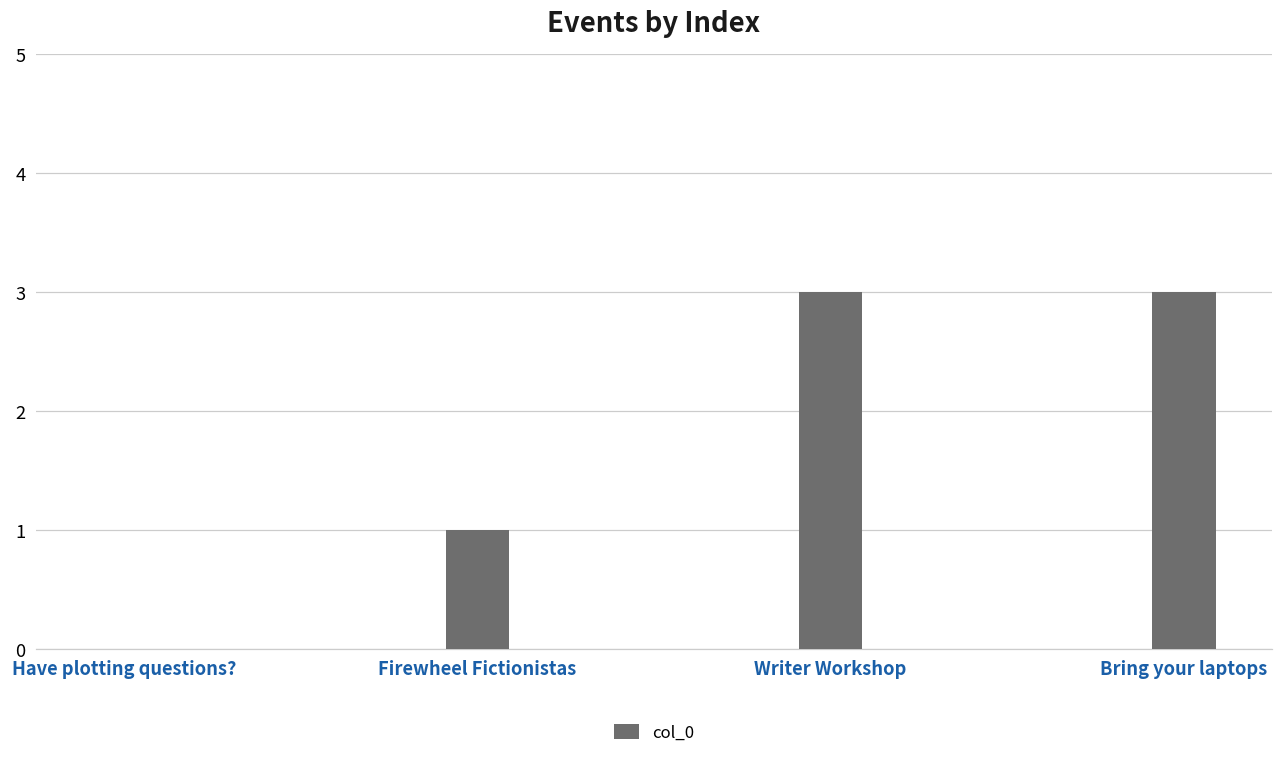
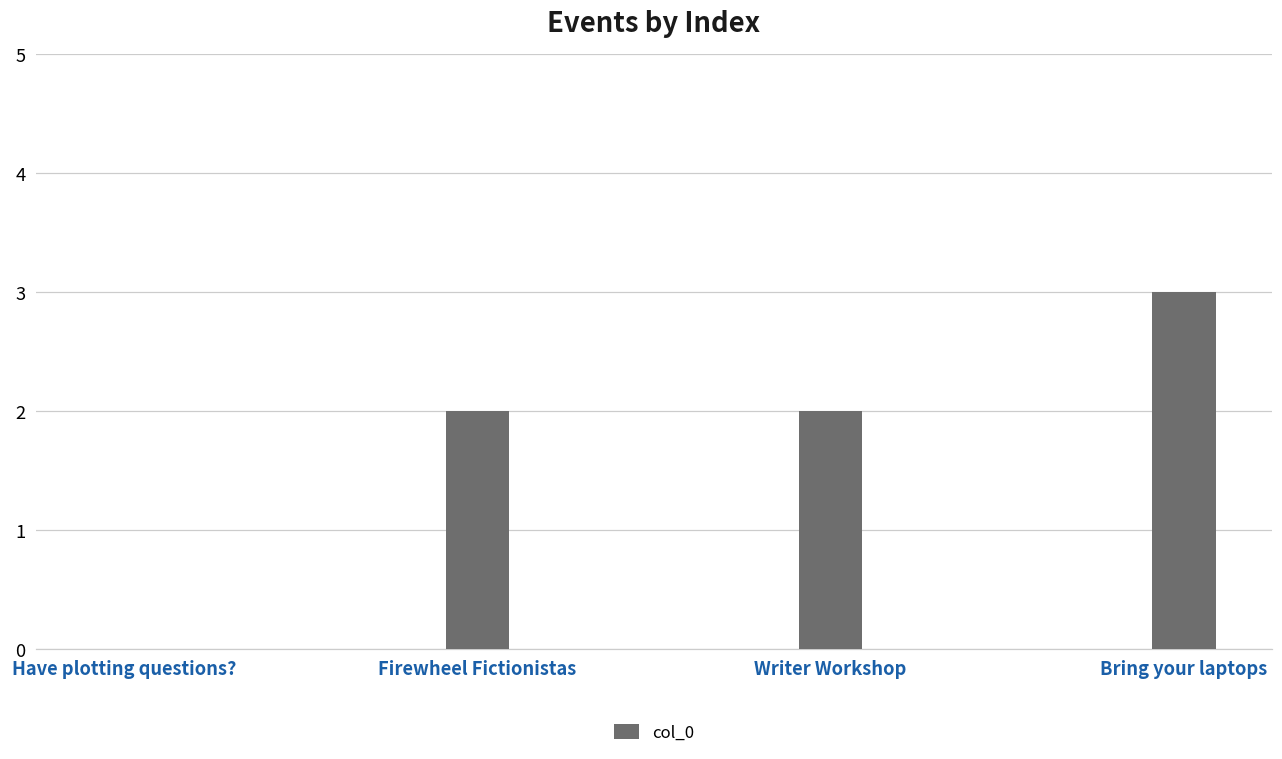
  {
    "Have plotting questions?": 0,
-   "Firewheel Fictionistas": 1,
-   "Writer Workshop": 3,
+   "Firewheel Fictionistas": 2,
+   "Writer Workshop": 2,
    "Bring your laptops": 3
  }
